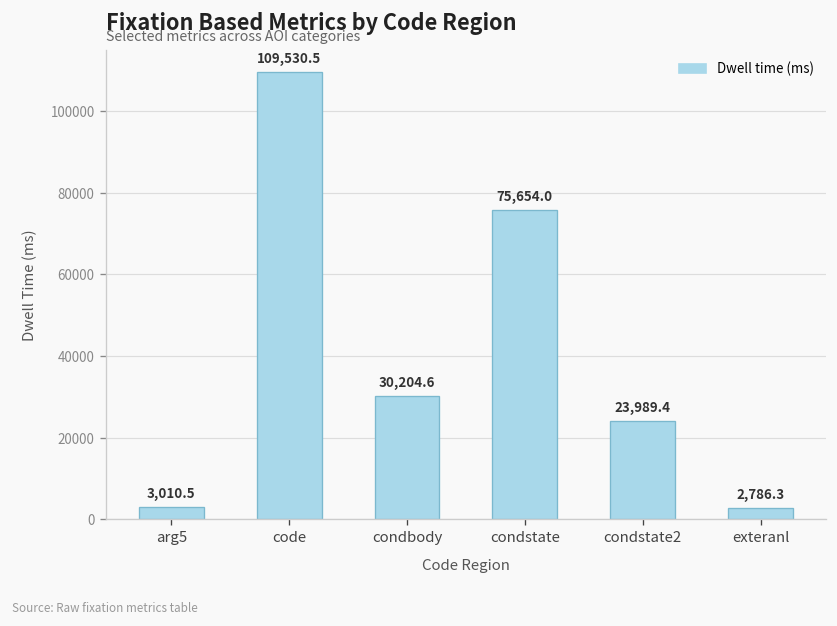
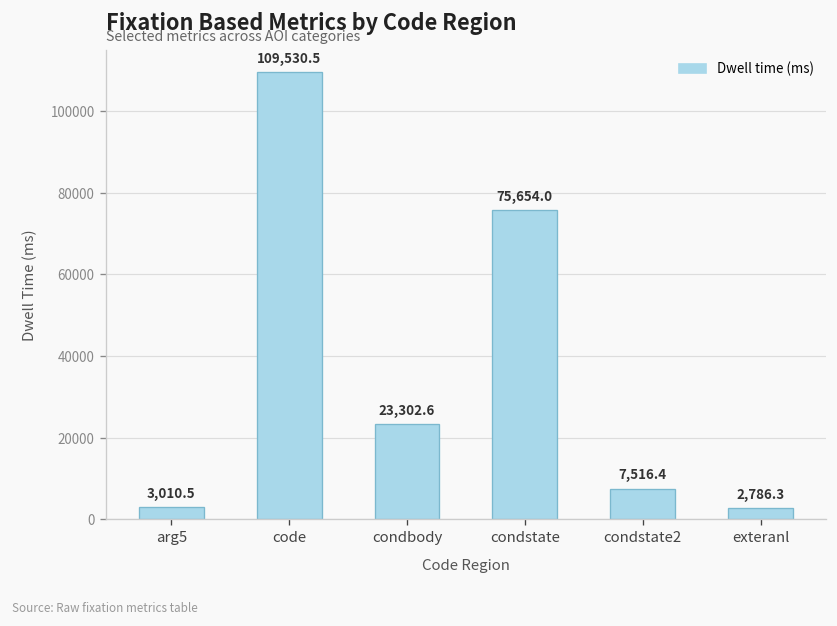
  {
    "arg5": "3,010.5",
    "code": "109,530.5",
-   "condbody": "30,204.6",
+   "condbody": "23,302.6",
    "condstate": "75,654.0",
-   "condstate2": "23,989.4",
+   "condstate2": "7,516.4",
    "exteranl": "2,786.3"
  }
